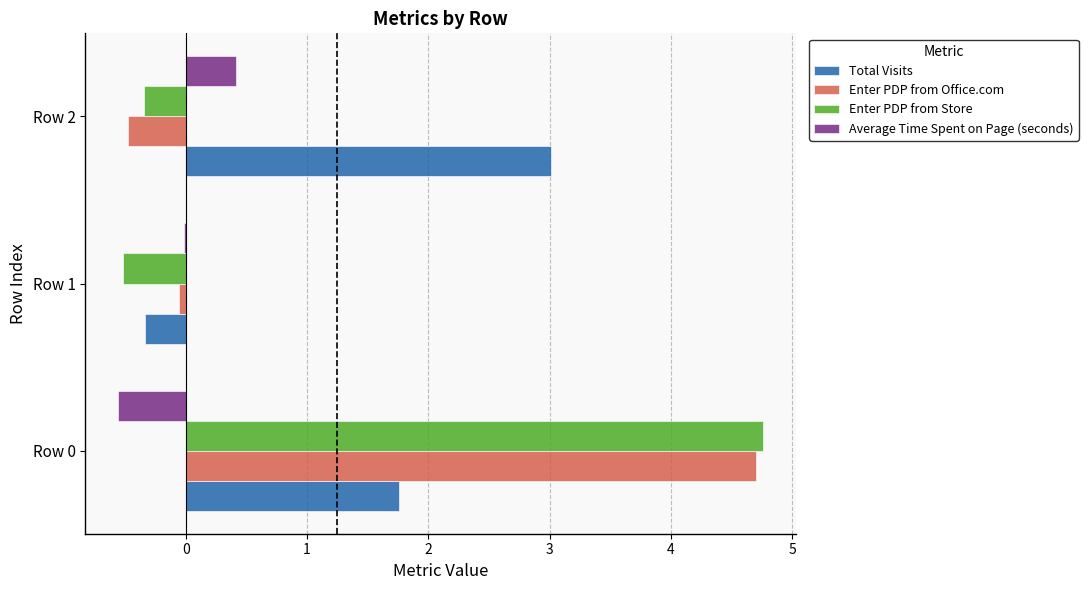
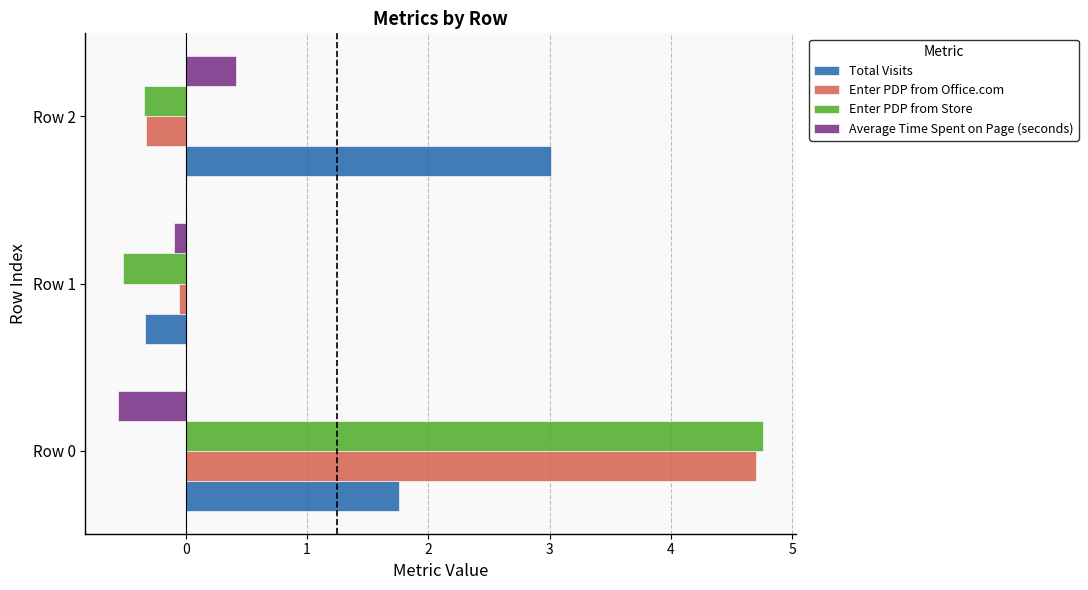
  {
    "Total Visits": {
      "Row 2": 3.01,
      "Row 1": -0.33,
      "Row 0": 1.76
    },
    "Enter PDP from Office.com": {
-     "Row 2": -0.48,
+     "Row 2": -0.33,
      "Row 1": -0.05,
      "Row 0": 4.70
    },
    "Enter PDP from Store": {
      "Row 2": -0.34,
      "Row 1": -0.51,
      "Row 0": 4.76
    },
    "Average Time Spent on Page (seconds)": {
      "Row 2": 0.42,
-     "Row 1": -0.02,
+     "Row 1": -0.10,
      "Row 0": -0.56
    }
  }
